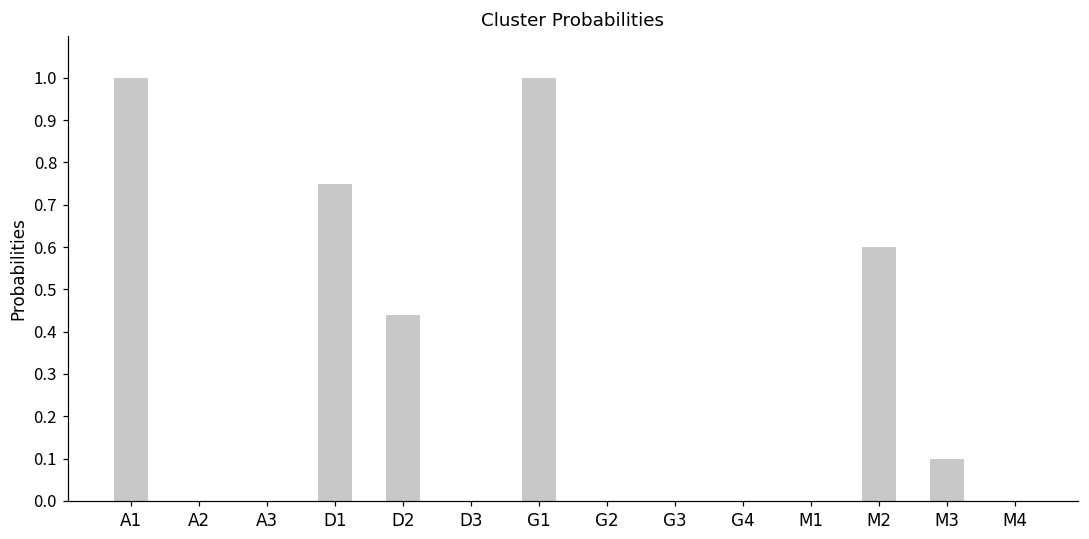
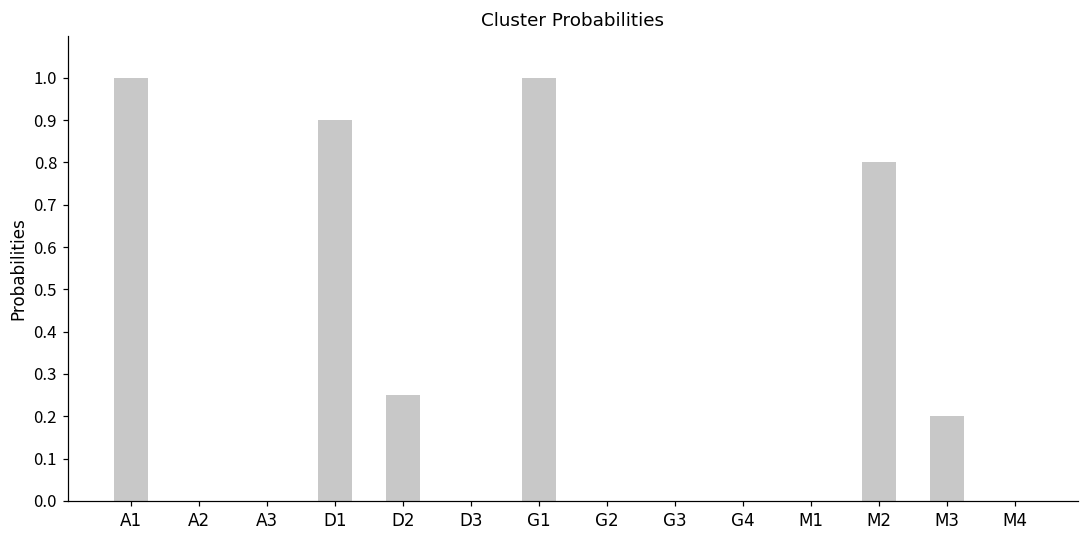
  {
    "A1": 1.00,
    "A2": 0.00,
    "A3": 0.00,
-   "D1": 0.75,
-   "D2": 0.44,
+   "D1": 0.90,
+   "D2": 0.25,
    "D3": 0.00,
    "G1": 1.00,
    "G2": 0.00,
    "G3": 0.00,
    "G4": 0.00,
    "M1": 0.00,
-   "M2": 0.6,
-   "M3": 0.1,
+   "M2": 0.8,
+   "M3": 0.2,
    "M4": 0.00
  }
